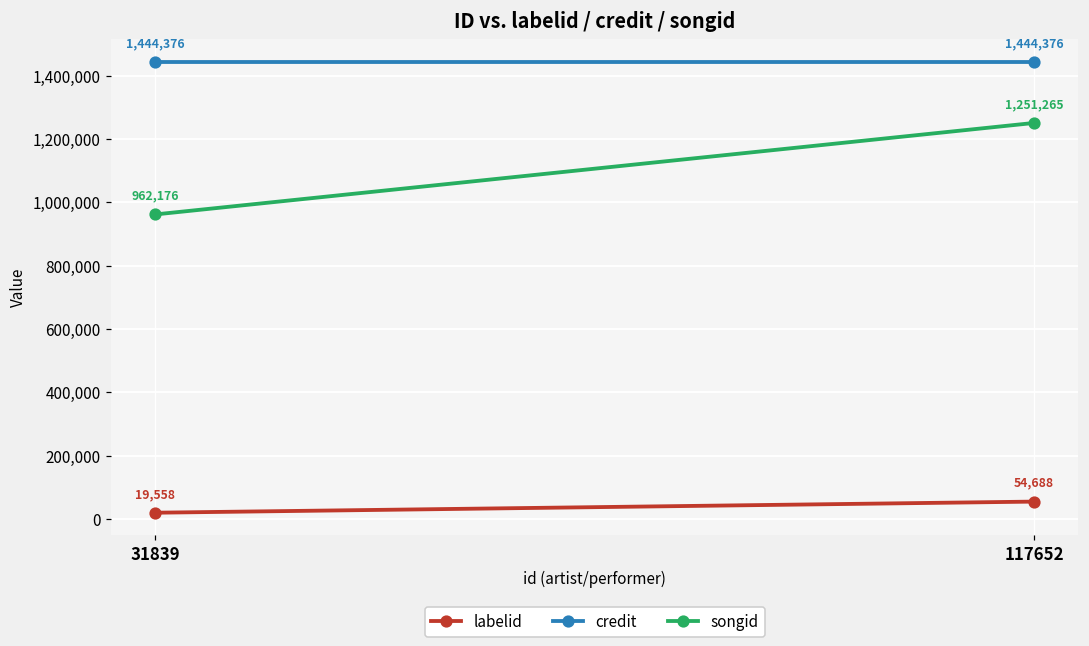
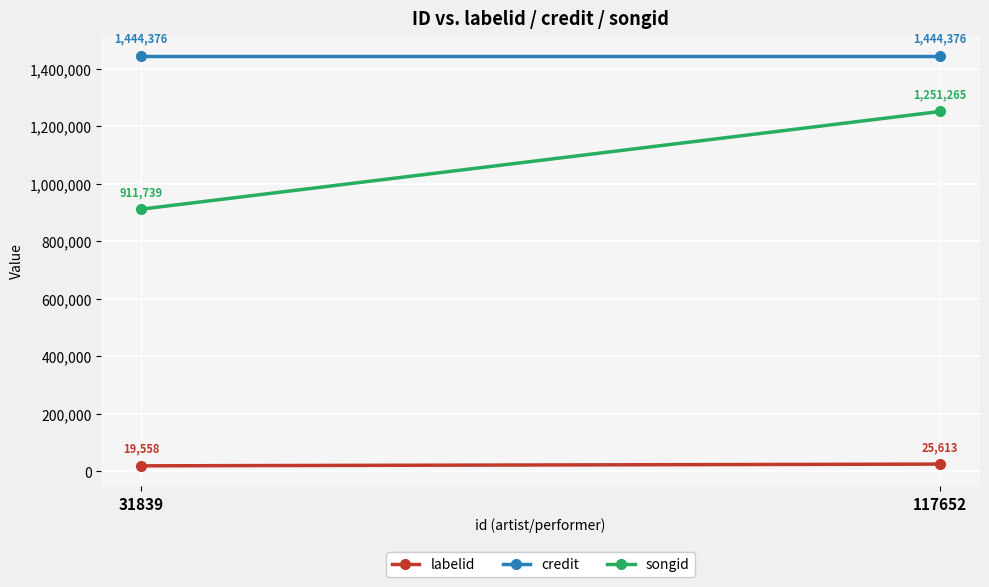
  {
    "labelid": {
      "31839": "19,558",
-     "117652": "54,688"
+     "117652": "25,613"
    },
    "credit": {
      "31839": "1,444,376",
      "117652": "1,444,376"
    },
    "songid": {
-     "31839": "962,176",
+     "31839": "911,739",
      "117652": "1,251,265"
    }
  }
